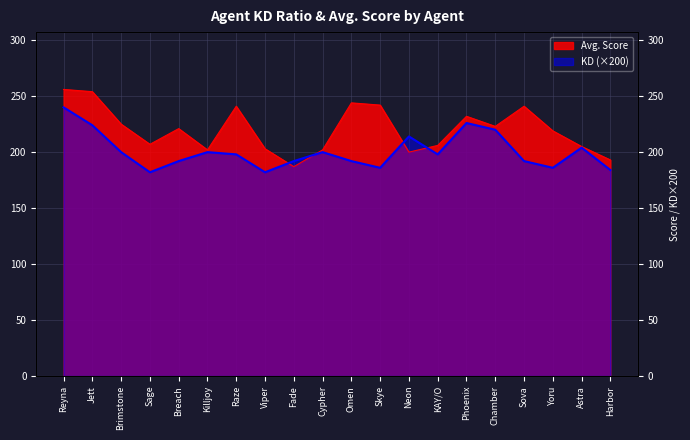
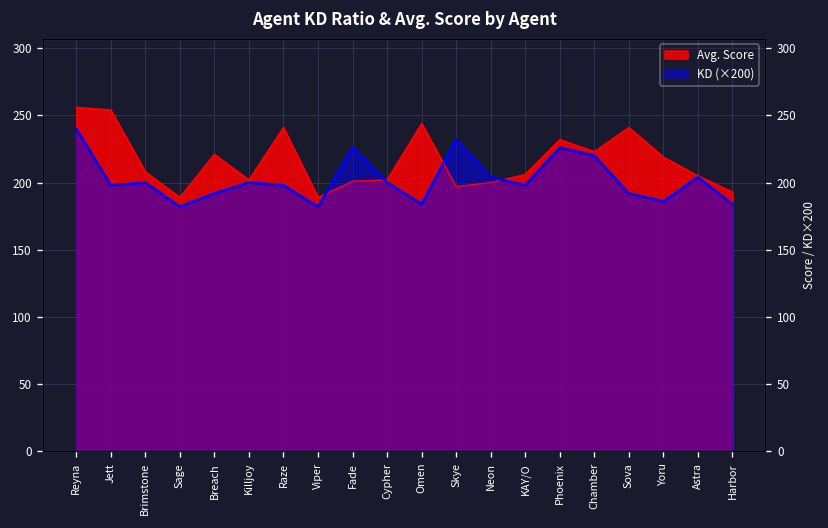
  {
    "Avg. Score": {
      "Reyna": 256,
      "Jett": 254,
-     "Brimstone": 225,
-     "Sage": 207,
+     "Brimstone": 208,
+     "Sage": 189,
      "Breach": 221,
      "Raze": 241,
-     "Viper": 203,
-     "Fade": 187,
+     "Viper": 189,
+     "Fade": 201,
      "Omen": 244,
-     "Skye": 242,
+     "Skye": 197,
      "Neon": 200,
      "KAY/O": 206,
      "Phoenix": 232,
      "Chamber": 223,
      "Sova": 241,
      "Yoru": 219,
      "Harbor": 193
    },
    "KD (×200)": {
      "Reyna": 240,
-     "Jett": 224,
+     "Jett": 198,
      "Brimstone": 200,
      "Sage": 182,
      "Breach": 192,
      "Raze": 198,
      "Viper": 182,
-     "Fade": 192,
-     "Omen": 192,
-     "Skye": 186,
-     "Neon": 214,
+     "Fade": 226,
+     "Omen": 184,
+     "Skye": 232,
+     "Neon": 204,
      "KAY/O": 198,
      "Phoenix": 226,
      "Chamber": 220,
      "Sova": 192,
      "Yoru": 186,
      "Harbor": 184
    }
  }
